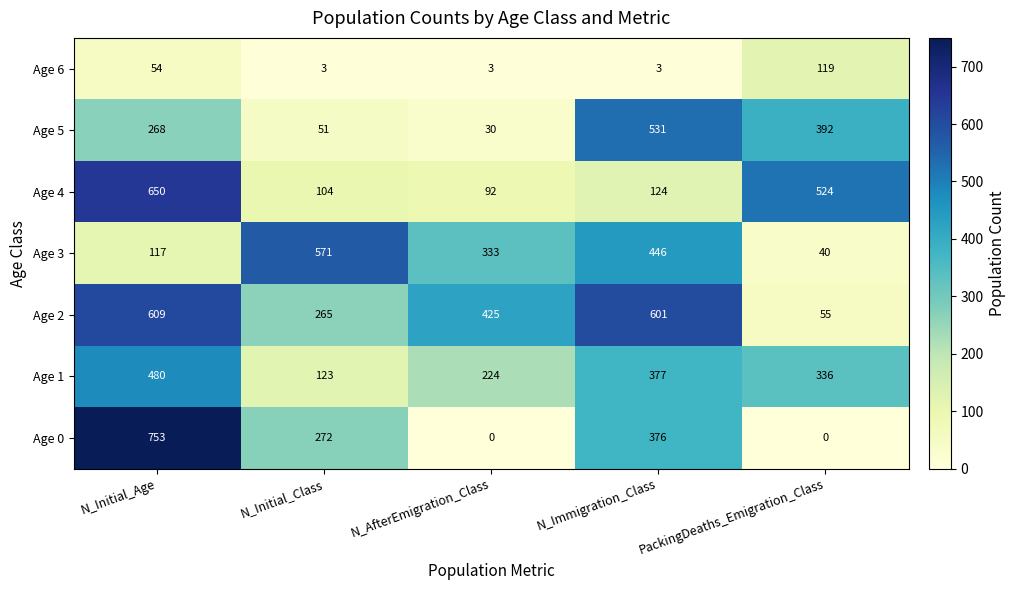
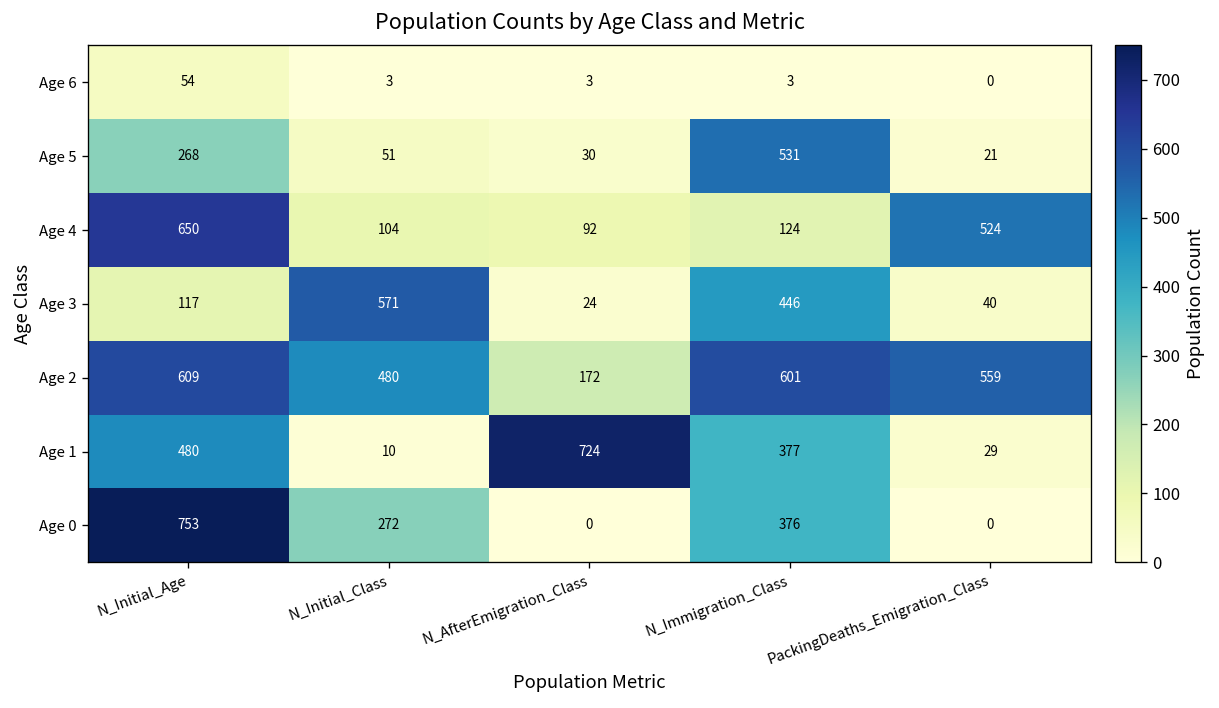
  {
    "Age 6": {
      "N_Initial_Age": 54,
      "N_Initial_Class": 3,
      "N_AfterEmigration_Class": 3,
      "N_Immigration_Class": 3,
-     "PackingDeaths_Emigration_Class": 119
+     "PackingDeaths_Emigration_Class": 0
    },
    "Age 5": {
      "N_Initial_Age": 268,
      "N_Initial_Class": 51,
      "N_AfterEmigration_Class": 30,
      "N_Immigration_Class": 531,
-     "PackingDeaths_Emigration_Class": 392
+     "PackingDeaths_Emigration_Class": 21
    },
    "Age 4": {
      "N_Initial_Age": 650,
      "N_Initial_Class": 104,
      "N_AfterEmigration_Class": 92,
      "N_Immigration_Class": 124,
      "PackingDeaths_Emigration_Class": 524
    },
    "Age 3": {
      "N_Initial_Age": 117,
      "N_Initial_Class": 571,
-     "N_AfterEmigration_Class": 333,
+     "N_AfterEmigration_Class": 24,
      "N_Immigration_Class": 446,
      "PackingDeaths_Emigration_Class": 40
    },
    "Age 2": {
      "N_Initial_Age": 609,
-     "N_Initial_Class": 265,
-     "N_AfterEmigration_Class": 425,
+     "N_Initial_Class": 480,
+     "N_AfterEmigration_Class": 172,
      "N_Immigration_Class": 601,
-     "PackingDeaths_Emigration_Class": 55
+     "PackingDeaths_Emigration_Class": 559
    },
    "Age 1": {
      "N_Initial_Age": 480,
-     "N_Initial_Class": 123,
-     "N_AfterEmigration_Class": 224,
+     "N_Initial_Class": 10,
+     "N_AfterEmigration_Class": 724,
      "N_Immigration_Class": 377,
-     "PackingDeaths_Emigration_Class": 336
+     "PackingDeaths_Emigration_Class": 29
    },
    "Age 0": {
      "N_Initial_Age": 753,
      "N_Initial_Class": 272,
      "N_AfterEmigration_Class": 0,
      "N_Immigration_Class": 376,
      "PackingDeaths_Emigration_Class": 0
    }
  }
